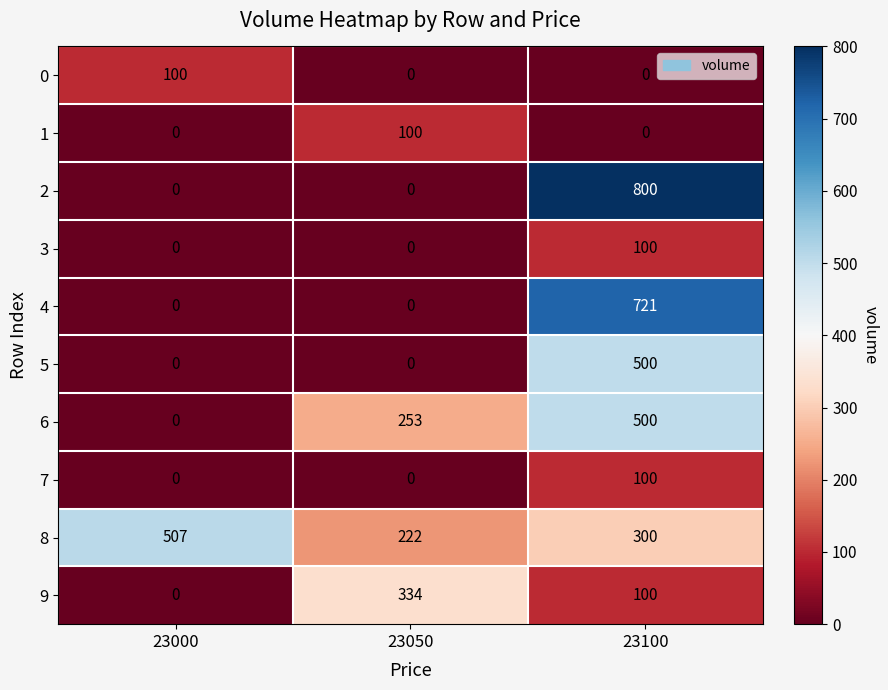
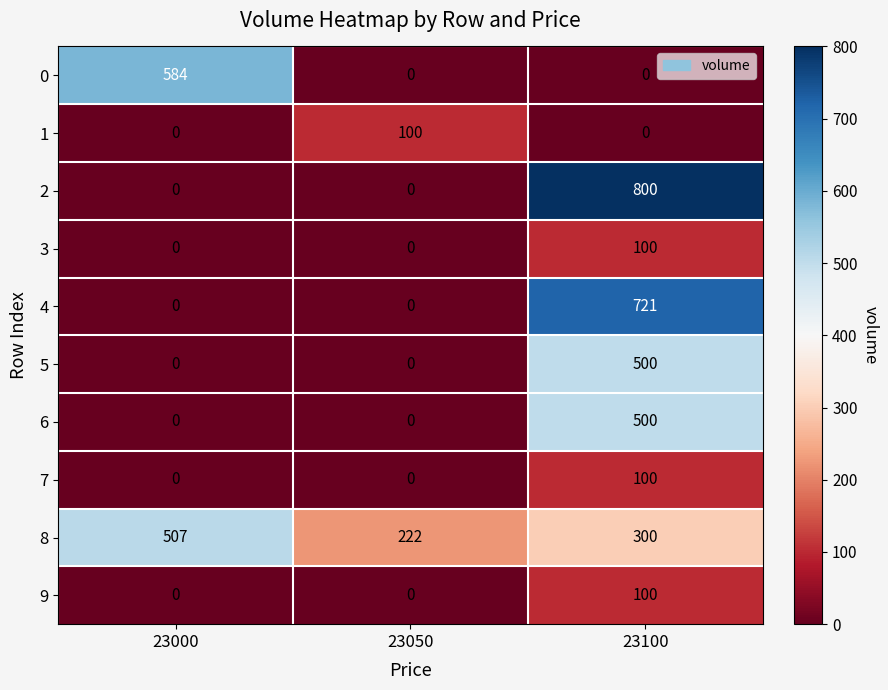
  {
    "0": {
-     "23000": 100,
+     "23000": 584,
      "23050": 0,
      "23100": 0
    },
    "1": {
      "23000": 0,
      "23050": 100,
      "23100": 0
    },
    "2": {
      "23000": 0,
      "23050": 0,
      "23100": 800
    },
    "3": {
      "23000": 0,
      "23050": 0,
      "23100": 100
    },
    "4": {
      "23000": 0,
      "23050": 0,
      "23100": 721
    },
    "5": {
      "23000": 0,
      "23050": 0,
      "23100": 500
    },
    "6": {
      "23000": 0,
-     "23050": 253,
+     "23050": 0,
      "23100": 500
    },
    "7": {
      "23000": 0,
      "23050": 0,
      "23100": 100
    },
    "8": {
      "23000": 507,
      "23050": 222,
      "23100": 300
    },
    "9": {
      "23000": 0,
-     "23050": 334,
+     "23050": 0,
      "23100": 100
    }
  }
